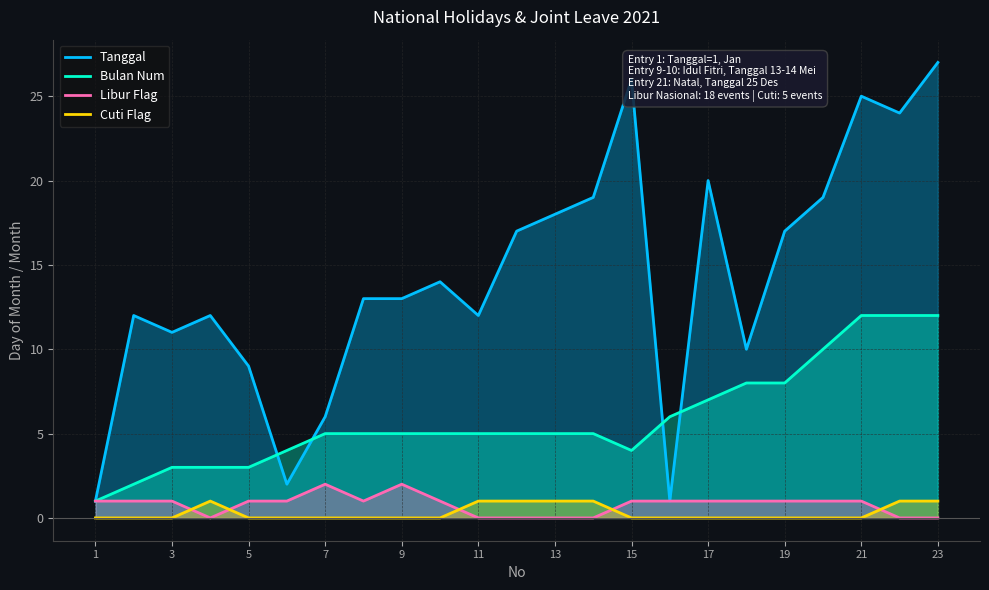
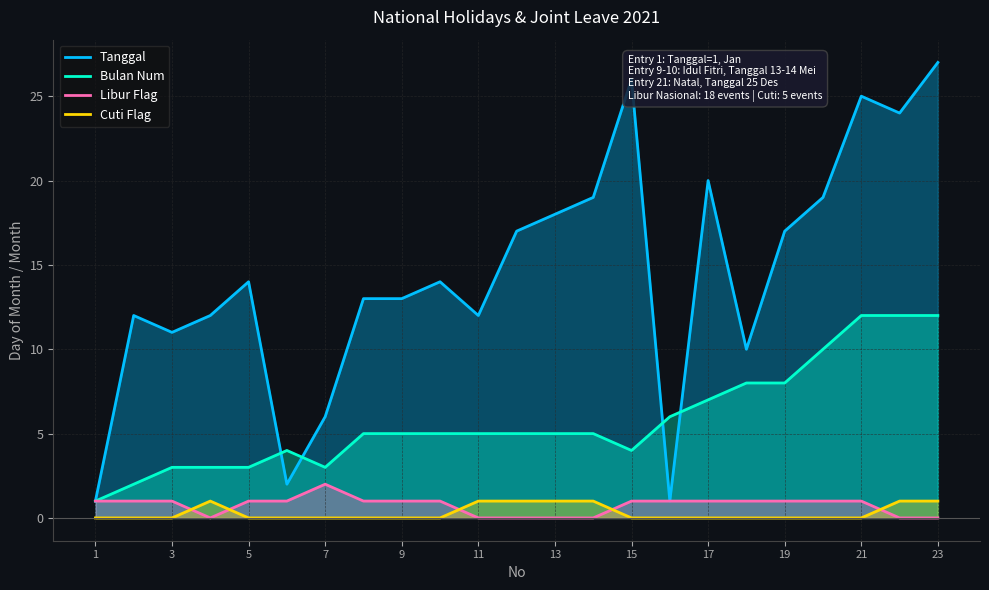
  {
    "Tanggal": {
      "3": 11,
-     "5": 9,
+     "5": 14,
      "7": 6,
      "9": 13,
      "11": 12,
      "13": 18,
      "17": 20,
      "19": 17,
      "21": 25,
      "23": 27
    },
    "Bulan Num": {
      "3": 3,
      "5": 3,
-     "7": 5,
+     "7": 3,
      "9": 5,
      "11": 5,
      "13": 5,
      "15": 4,
      "17": 7,
      "19": 8,
      "21": 12,
      "23": 12
    },
    "Libur Flag": {
      "3": 1,
      "5": 1,
      "7": 2,
-     "9": 2,
+     "9": 1,
      "11": 0,
      "13": 0,
      "15": 1,
      "17": 1,
      "19": 1,
      "21": 1,
      "23": 0
    },
    "Cuti Flag": {
      "1": 0,
      "3": 0,
      "5": 0,
      "7": 0,
      "9": 0,
      "11": 1,
      "13": 1,
      "15": 0,
      "17": 0,
      "19": 0,
      "21": 0,
      "23": 1
    }
  }
